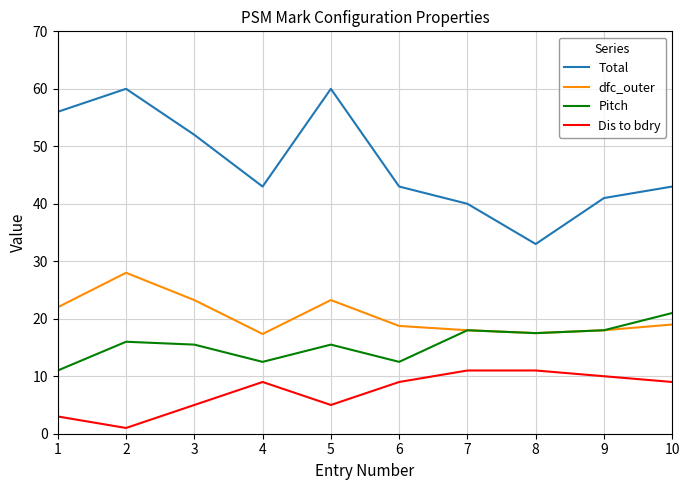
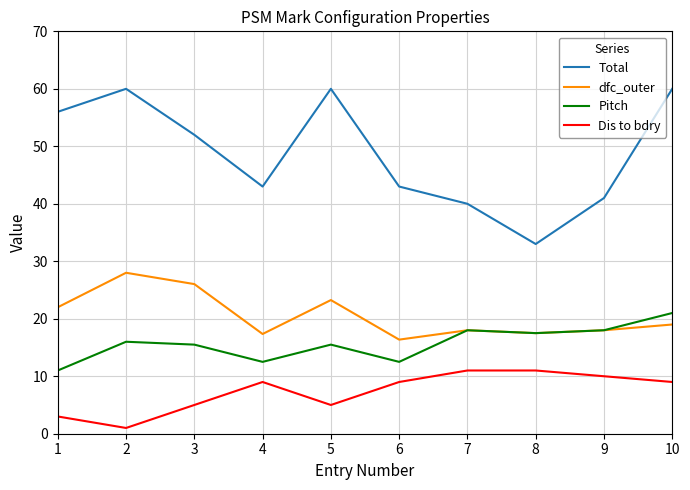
  {
    "Total": {
      "1": 56,
      "2": 60,
      "3": 52,
      "4": 43,
      "5": 60,
      "6": 43,
      "7": 40,
      "8": 33,
      "9": 41,
-     "10": 43
+     "10": 60
    },
    "dfc_outer": {
      "1": 22,
      "2": 28,
-     "3": 23,
+     "3": 26,
      "4": 17,
      "5": 23,
-     "6": 19,
+     "6": 16,
      "10": 19
    },
    "Pitch": {
      "1": 11,
      "2": 16,
      "3": 16,
      "4": 13,
      "5": 16,
      "6": 13,
      "10": 21
    },
    "Dis to bdry": {
      "1": 3,
      "2": 1,
      "3": 5,
      "4": 9,
      "5": 5,
      "6": 9,
      "7": 11,
      "8": 11,
      "9": 10,
      "10": 9
    }
  }
